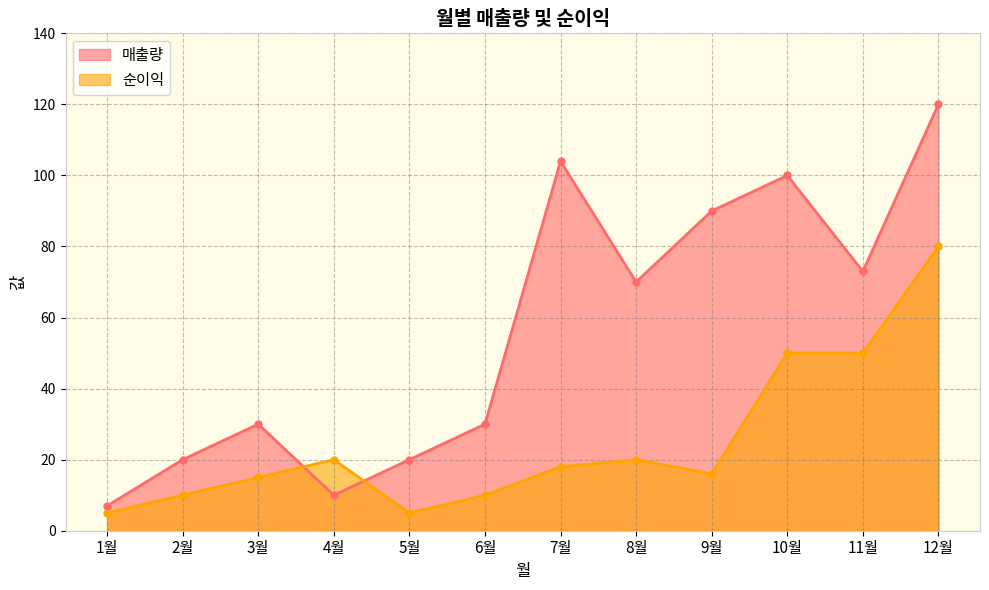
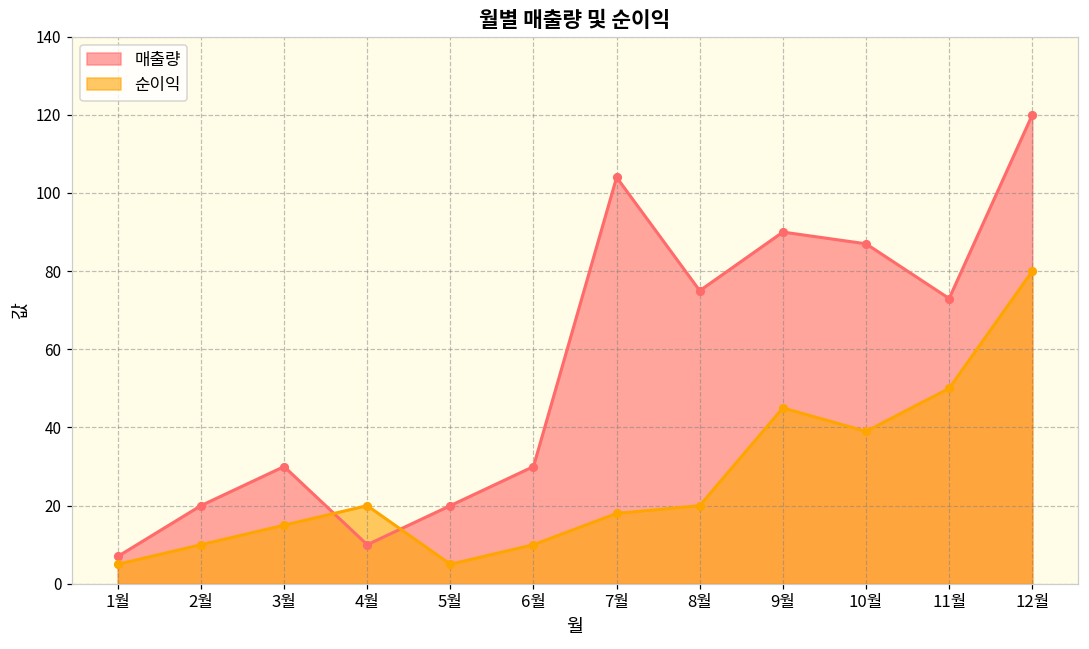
  {
    "매출량": {
      "1월": 7,
      "2월": 20,
      "3월": 30,
      "4월": 10,
      "5월": 20,
      "6월": 30,
      "7월": 104,
-     "8월": 70,
+     "8월": 75,
      "9월": 90,
-     "10월": 100,
+     "10월": 87,
      "11월": 73,
      "12월": 120
    },
    "순이익": {
      "1월": 5,
      "2월": 10,
      "3월": 15,
      "4월": 20,
      "5월": 5,
      "6월": 10,
      "7월": 18,
      "8월": 20,
-     "9월": 16,
-     "10월": 50,
+     "9월": 45,
+     "10월": 39,
      "11월": 50,
      "12월": 80
    }
  }
